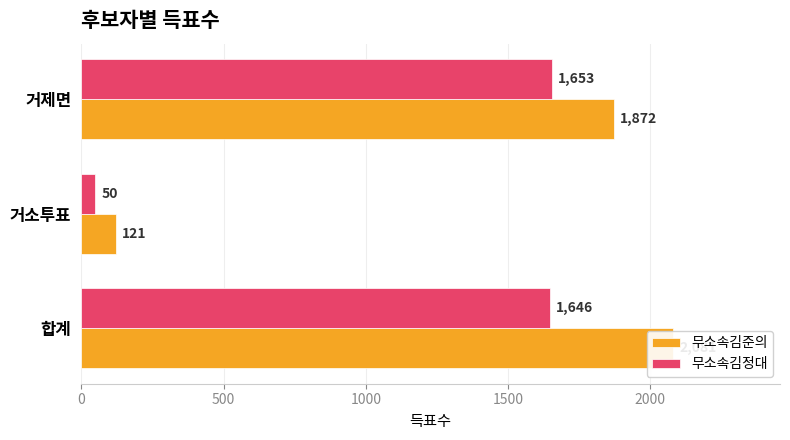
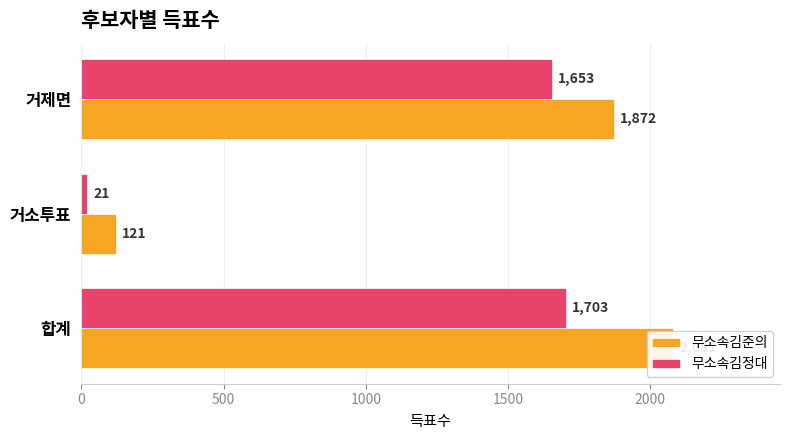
  {
    "무소속김준의": {
      "거제면": "1,872",
      "거소투표": "121"
    },
    "무소속김정대": {
      "거제면": "1,653",
-     "거소투표": "50",
-     "합계": "1,646"
+     "거소투표": "21",
+     "합계": "1,703"
    }
  }
